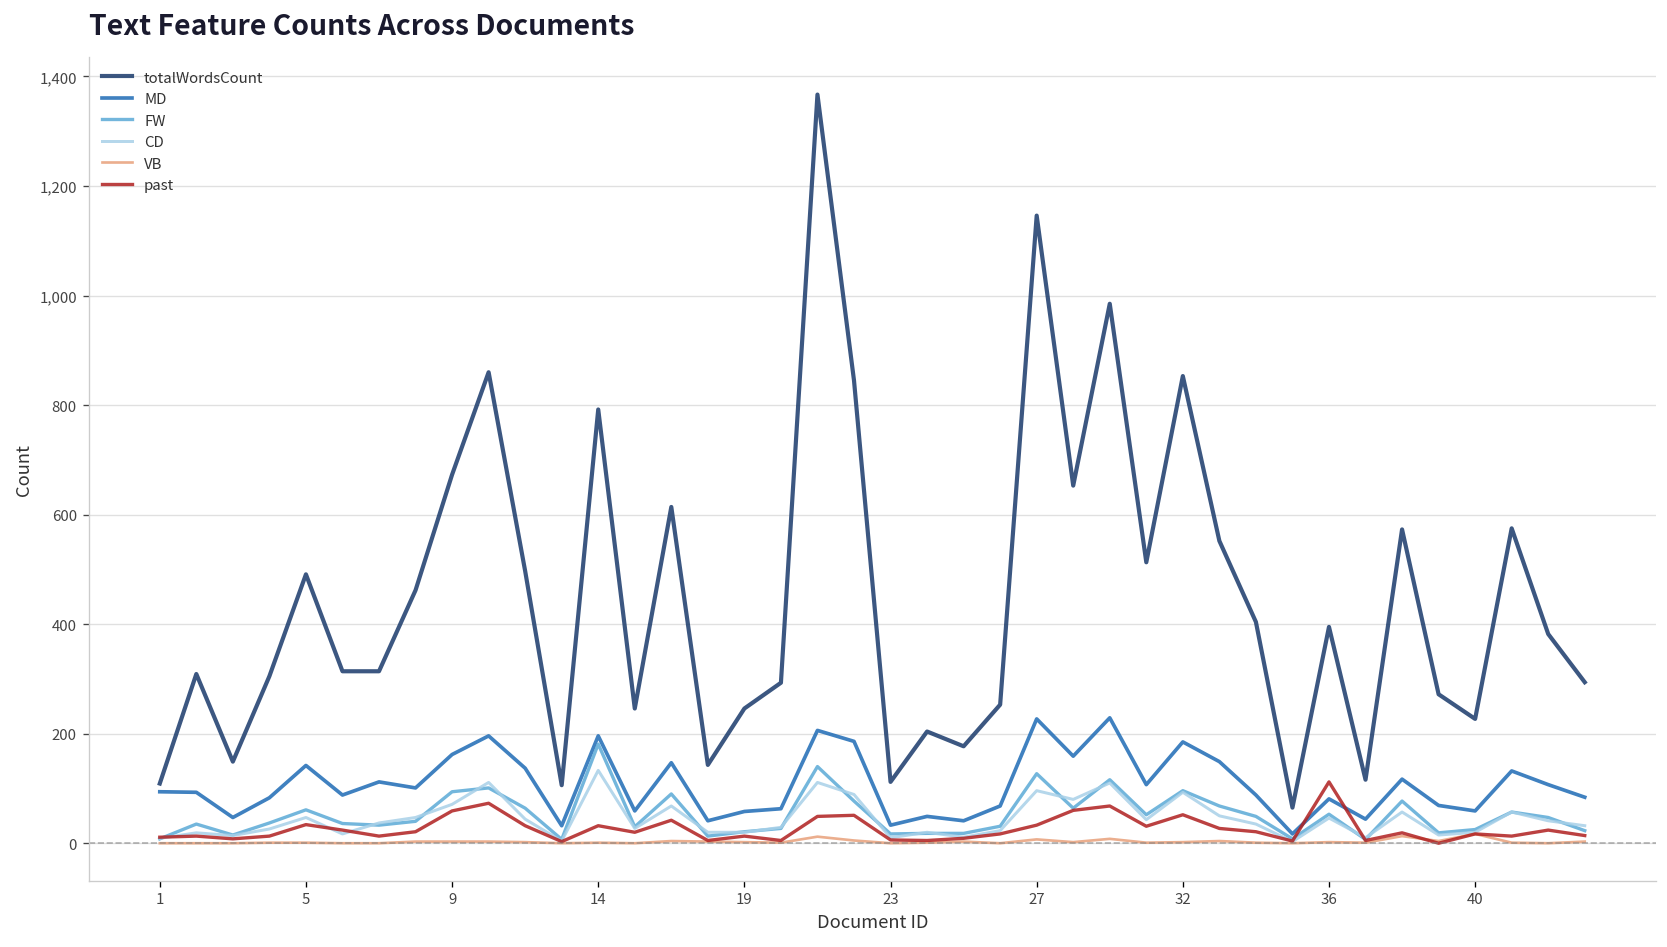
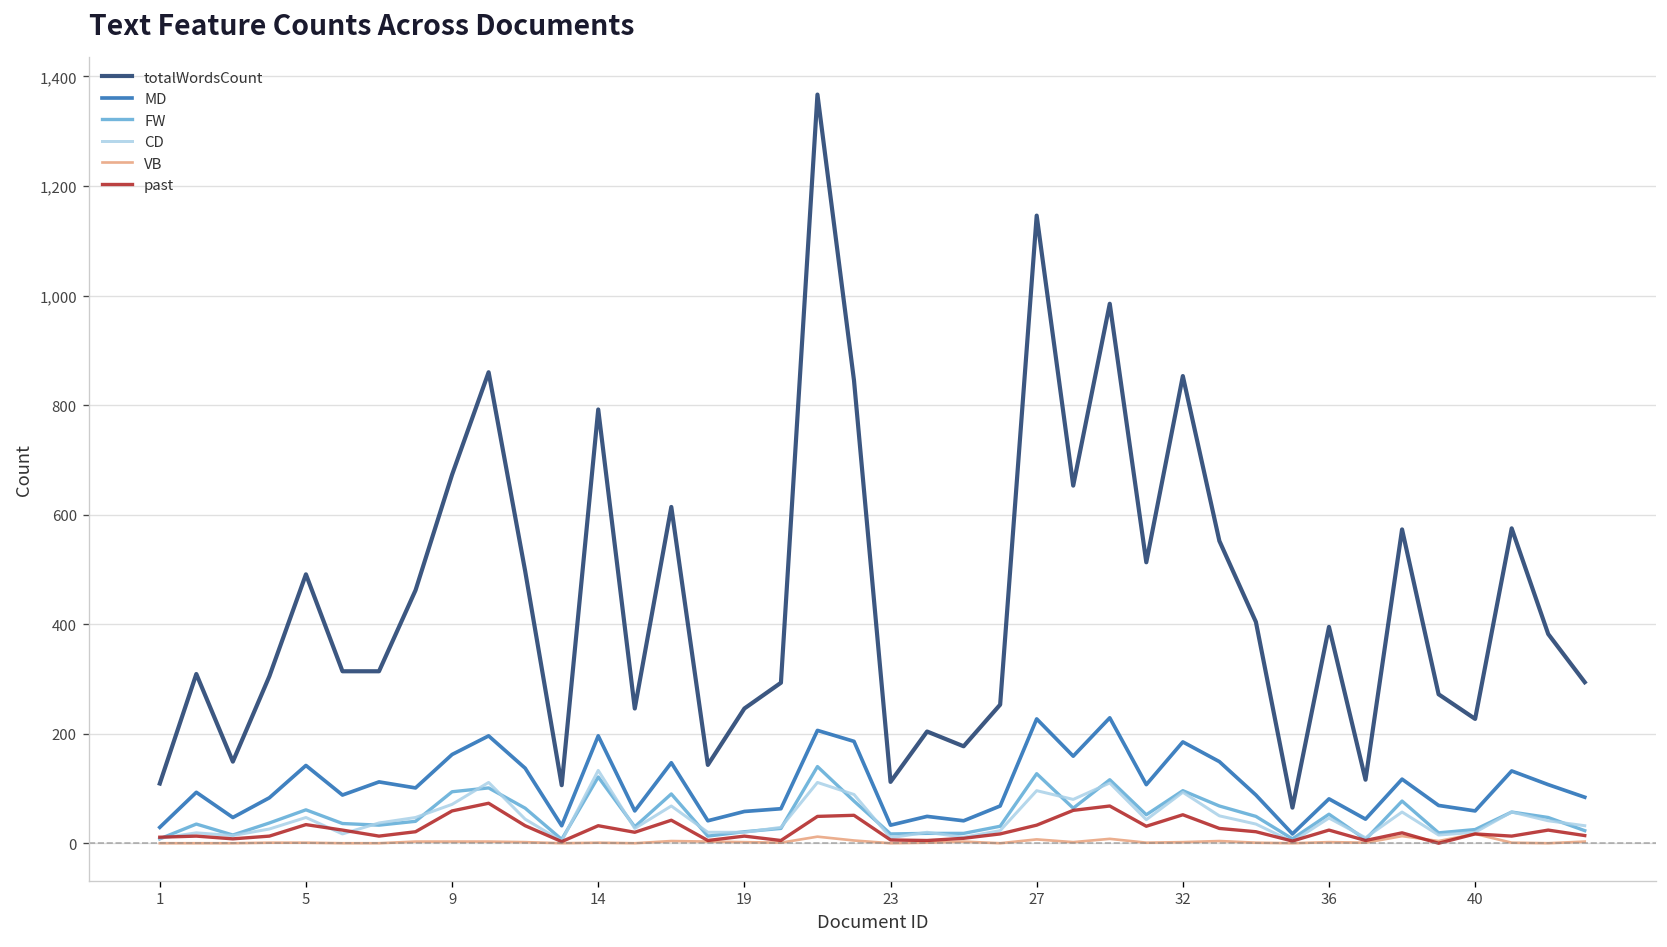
  {
    "totalWordsCount": {
      "1": "110",
      "5": "490",
      "9": "670",
      "14": "790",
      "19": "250",
      "23": "110",
      "27": "1,150",
      "32": "850",
      "36": "400",
      "40": "230"
    },
    "MD": {
-     "1": "90",
+     "1": "30",
      "5": "140",
      "9": "160",
      "14": "200",
      "19": "60",
      "23": "30",
      "27": "230",
      "32": "190",
      "36": "80",
      "40": "60"
    },
    "FW": {
      "5": "60",
      "9": "90",
-     "14": "180",
+     "14": "120",
      "23": "20",
      "27": "130",
      "36": "50"
    },
    "CD": {
      "5": "50",
      "9": "70",
      "14": "130",
      "27": "100",
      "36": "50"
    },
    "VB": {
      "1": "0",
      "5": "0",
      "9": "0",
      "14": "0",
      "19": "0",
      "23": "0",
      "27": "10",
      "32": "0",
      "36": "0"
    },
    "past": {
      "5": "30",
      "9": "60",
      "14": "30",
      "19": "10",
      "27": "30",
      "32": "50",
-     "36": "110"
+     "36": "20"
    }
  }
